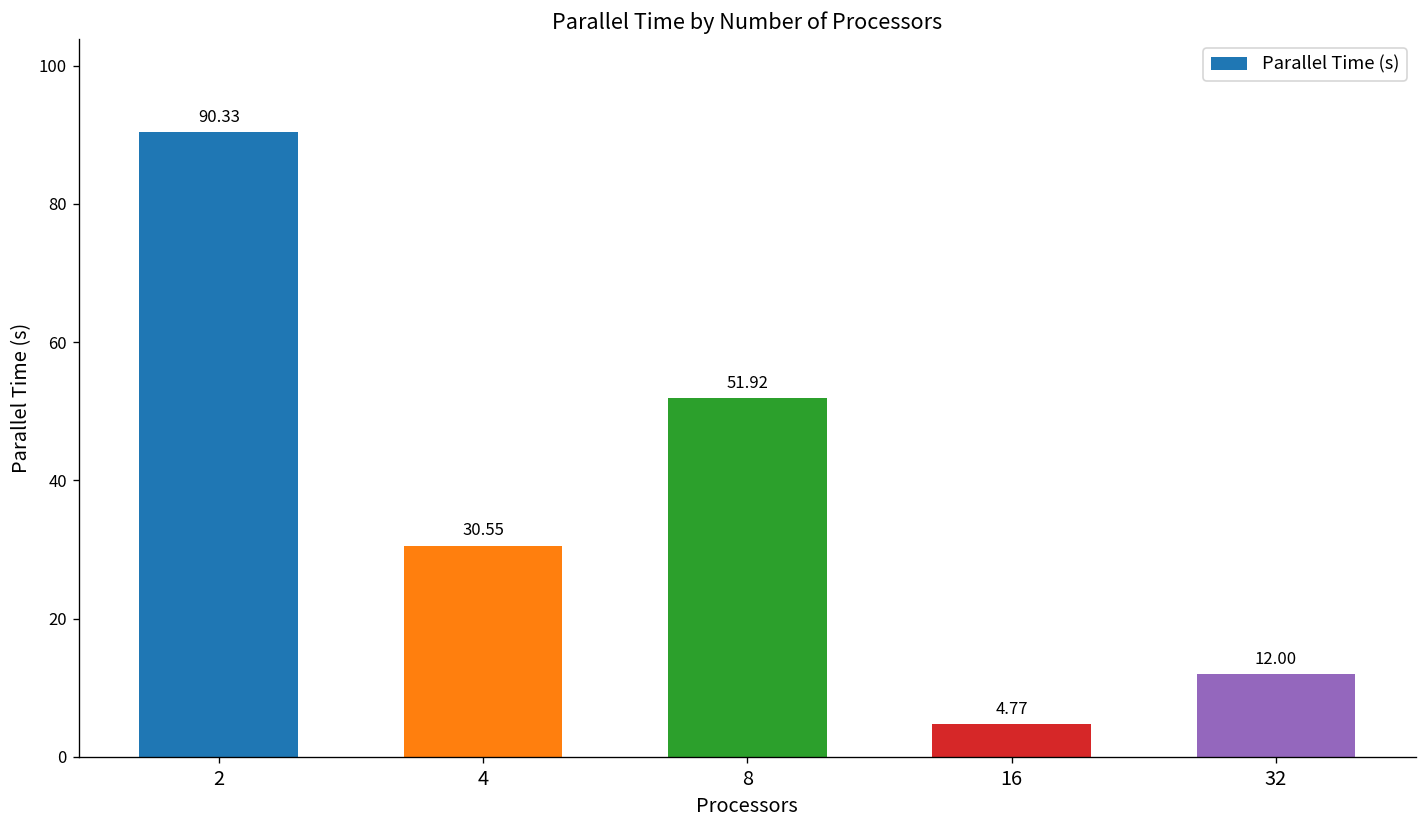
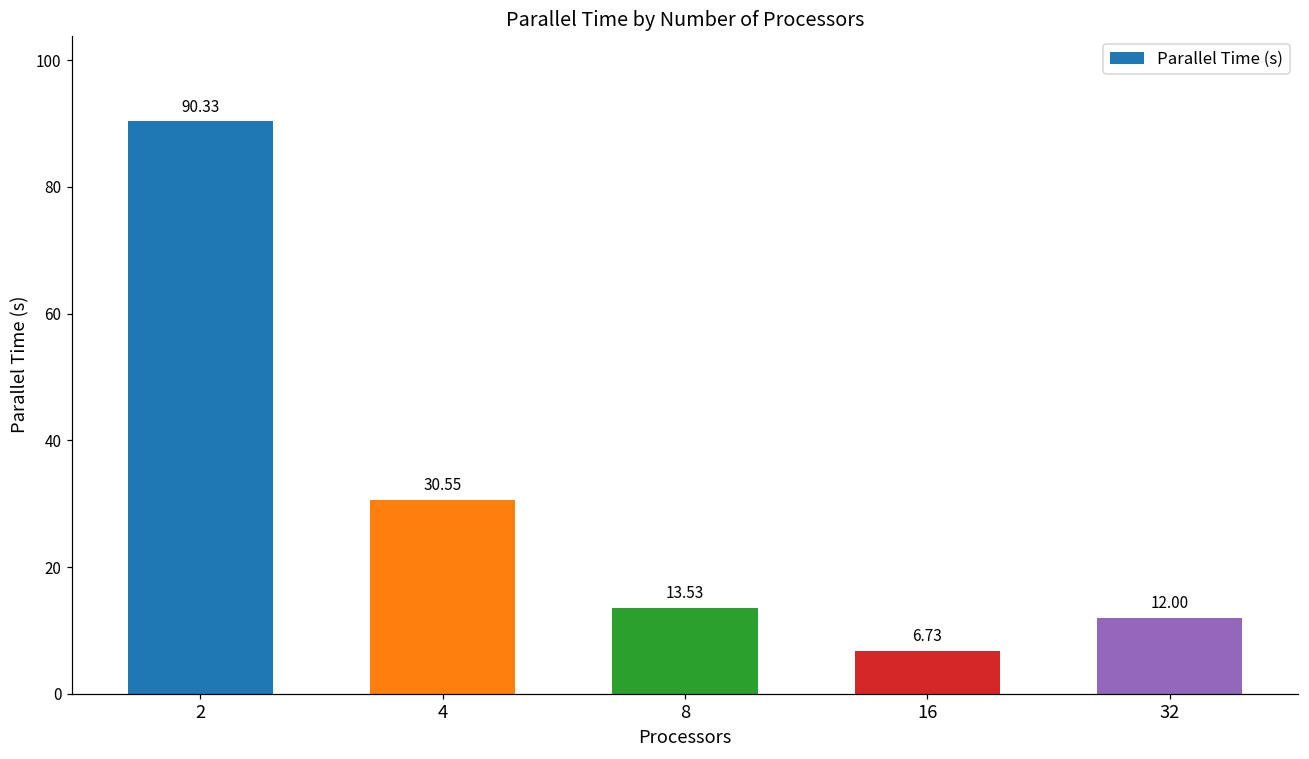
  {
    "2": 90.33,
    "4": 30.55,
-   "8": 51.92,
-   "16": 4.77,
+   "8": 13.53,
+   "16": 6.73,
    "32": 12.00
  }
